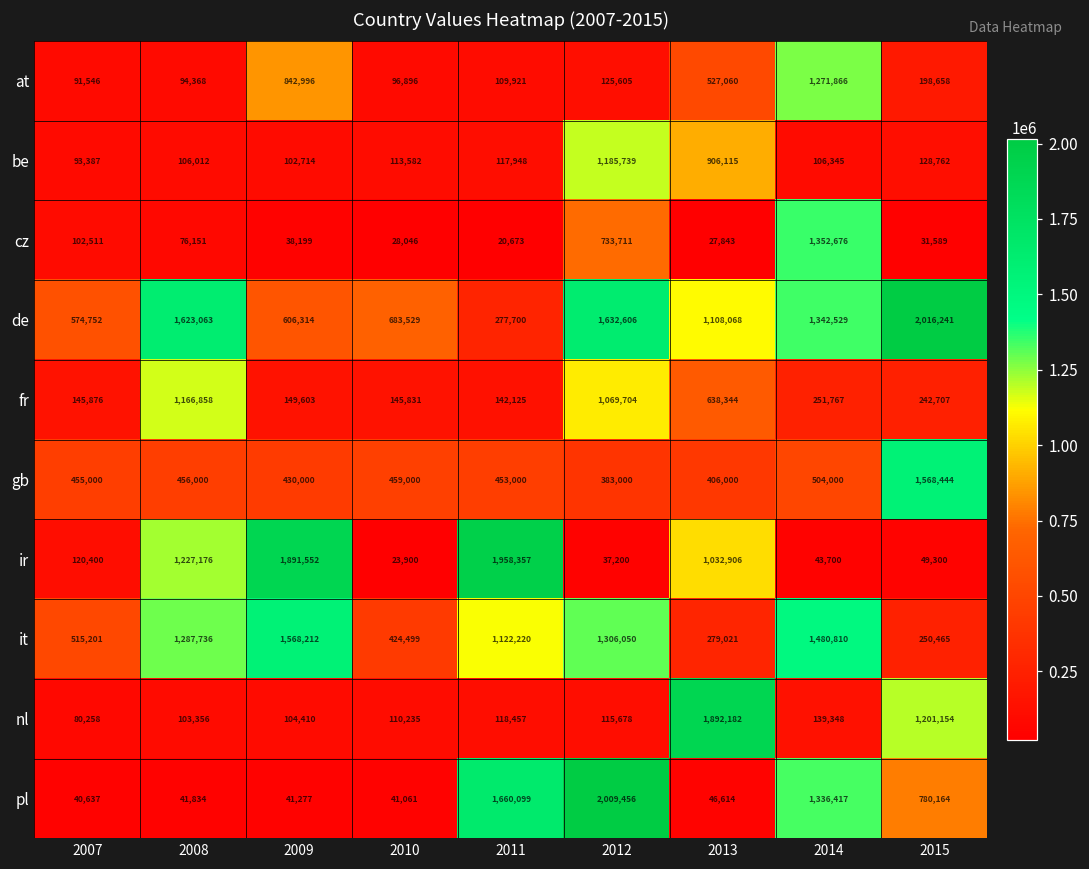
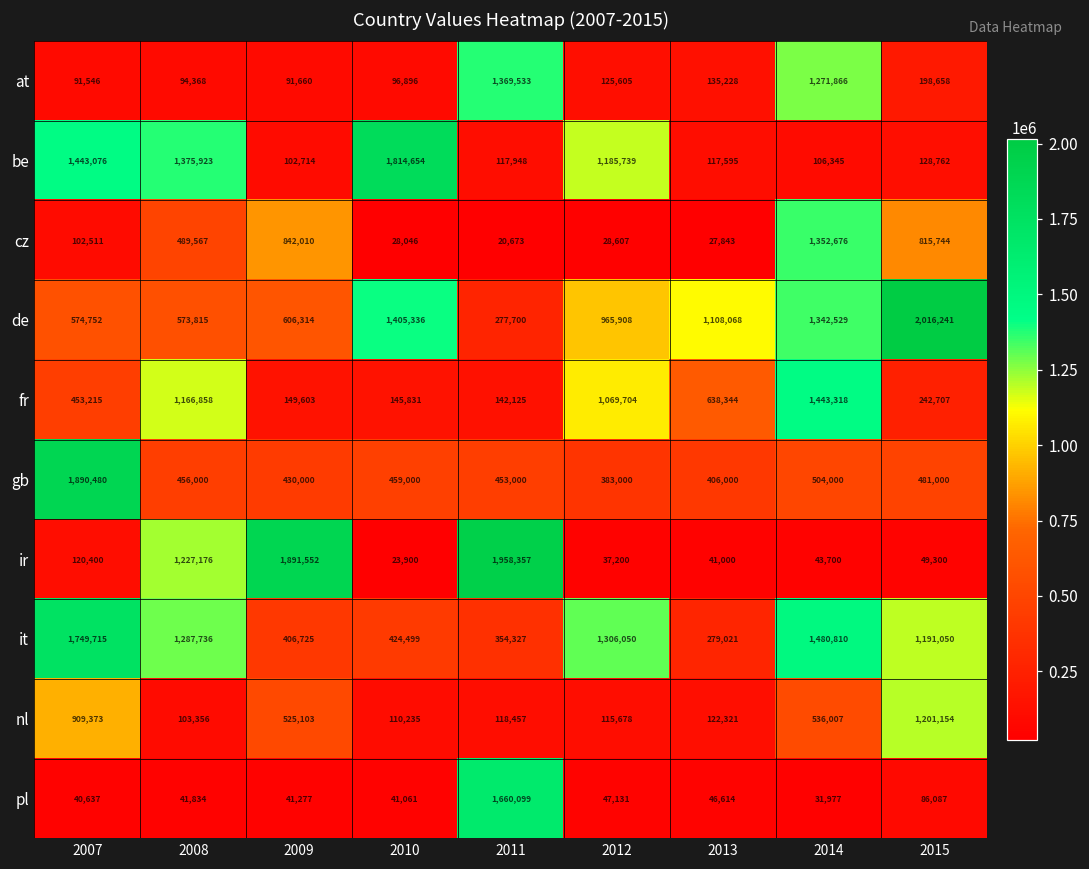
  {
    "at": {
      "2007": "91,546",
      "2008": "94,368",
-     "2009": "842,996",
+     "2009": "91,660",
      "2010": "96,896",
-     "2011": "109,921",
+     "2011": "1,369,533",
      "2012": "125,605",
-     "2013": "527,060",
+     "2013": "135,228",
      "2014": "1,271,866",
      "2015": "198,658"
    },
    "be": {
-     "2007": "93,387",
-     "2008": "106,012",
+     "2007": "1,443,076",
+     "2008": "1,375,923",
      "2009": "102,714",
-     "2010": "113,582",
+     "2010": "1,814,654",
      "2011": "117,948",
      "2012": "1,185,739",
-     "2013": "906,115",
+     "2013": "117,595",
      "2014": "106,345",
      "2015": "128,762"
    },
    "cz": {
      "2007": "102,511",
-     "2008": "76,151",
-     "2009": "38,199",
+     "2008": "489,567",
+     "2009": "842,010",
      "2010": "28,046",
      "2011": "20,673",
-     "2012": "733,711",
+     "2012": "28,607",
      "2013": "27,843",
      "2014": "1,352,676",
-     "2015": "31,589"
+     "2015": "815,744"
    },
    "de": {
      "2007": "574,752",
-     "2008": "1,623,063",
+     "2008": "573,815",
      "2009": "606,314",
-     "2010": "683,529",
+     "2010": "1,405,336",
      "2011": "277,700",
-     "2012": "1,632,606",
+     "2012": "965,908",
      "2013": "1,108,068",
      "2014": "1,342,529",
      "2015": "2,016,241"
    },
    "fr": {
-     "2007": "145,876",
+     "2007": "453,215",
      "2008": "1,166,858",
      "2009": "149,603",
      "2010": "145,831",
      "2011": "142,125",
      "2012": "1,069,704",
      "2013": "638,344",
-     "2014": "251,767",
+     "2014": "1,443,318",
      "2015": "242,707"
    },
    "gb": {
-     "2007": "455,000",
+     "2007": "1,890,480",
      "2008": "456,000",
      "2009": "430,000",
      "2010": "459,000",
      "2011": "453,000",
      "2012": "383,000",
      "2013": "406,000",
      "2014": "504,000",
-     "2015": "1,568,444"
+     "2015": "481,000"
    },
    "ir": {
      "2007": "120,400",
      "2008": "1,227,176",
      "2009": "1,891,552",
      "2010": "23,900",
      "2011": "1,958,357",
      "2012": "37,200",
-     "2013": "1,032,906",
+     "2013": "41,000",
      "2014": "43,700",
      "2015": "49,300"
    },
    "it": {
-     "2007": "515,201",
+     "2007": "1,749,715",
      "2008": "1,287,736",
-     "2009": "1,568,212",
+     "2009": "406,725",
      "2010": "424,499",
-     "2011": "1,122,220",
+     "2011": "354,327",
      "2012": "1,306,050",
      "2013": "279,021",
      "2014": "1,480,810",
-     "2015": "250,465"
+     "2015": "1,191,050"
    },
    "nl": {
-     "2007": "80,258",
+     "2007": "909,373",
      "2008": "103,356",
-     "2009": "104,410",
+     "2009": "525,103",
      "2010": "110,235",
      "2011": "118,457",
      "2012": "115,678",
-     "2013": "1,892,182",
-     "2014": "139,348",
+     "2013": "122,321",
+     "2014": "536,007",
      "2015": "1,201,154"
    },
    "pl": {
      "2007": "40,637",
      "2008": "41,834",
      "2009": "41,277",
      "2010": "41,061",
      "2011": "1,660,099",
-     "2012": "2,009,456",
+     "2012": "47,131",
      "2013": "46,614",
-     "2014": "1,336,417",
-     "2015": "780,164"
+     "2014": "31,977",
+     "2015": "86,087"
    }
  }
